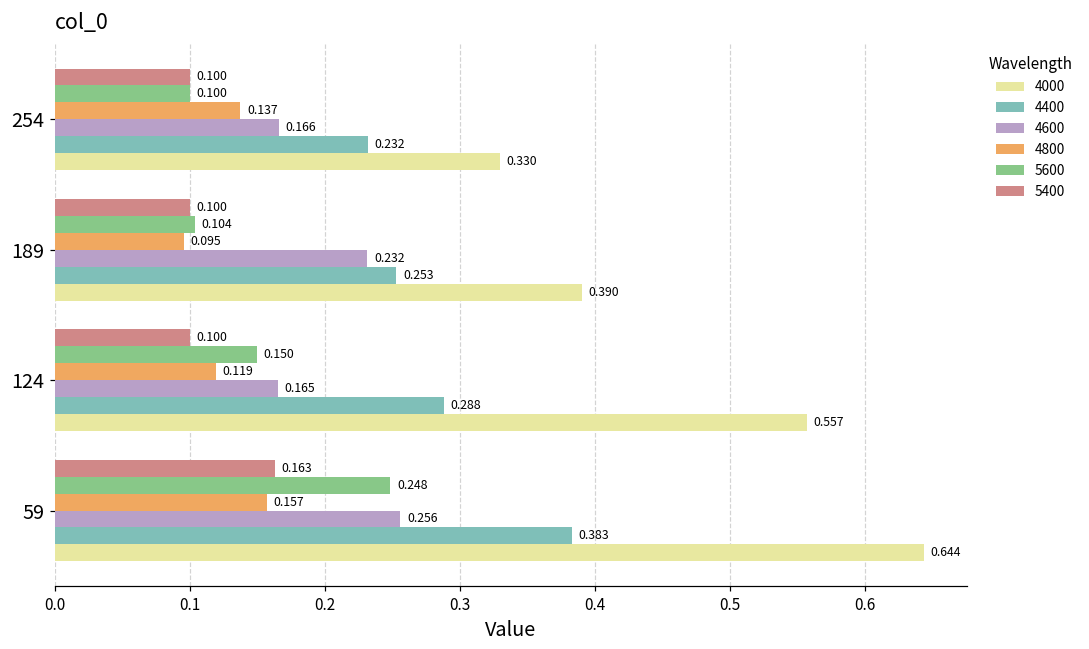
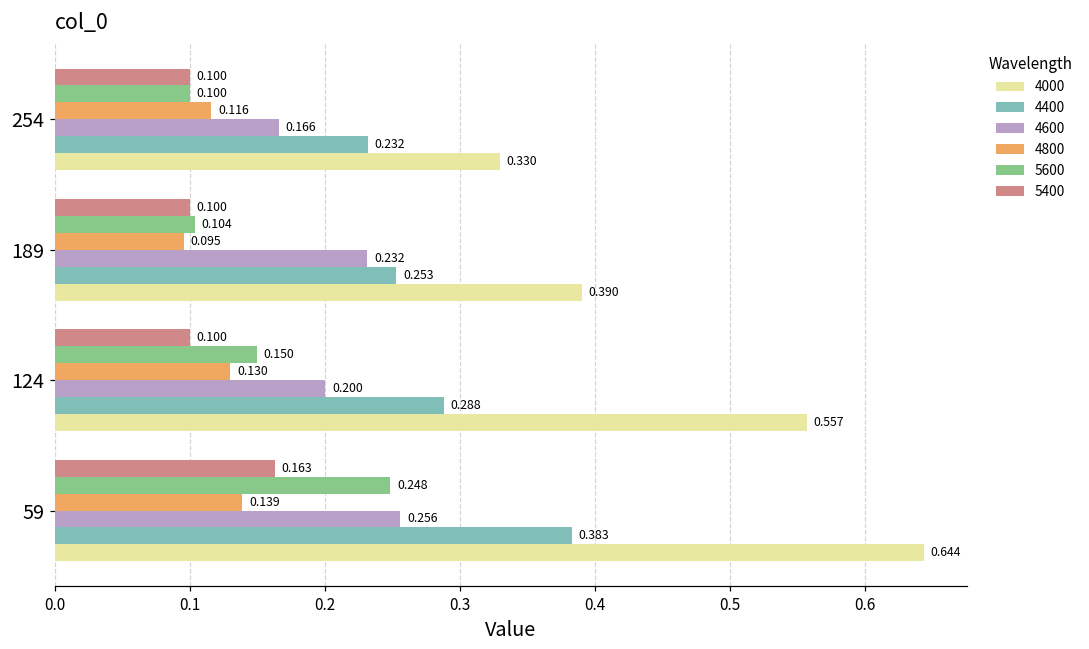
  {
    "4000": {
      "254": 0.330,
      "189": 0.390,
      "124": 0.557,
      "59": 0.644
    },
    "4600": {
      "254": 0.166,
      "189": 0.232,
-     "124": 0.165,
+     "124": 0.200,
      "59": 0.256
    },
    "4800": {
-     "254": 0.137,
+     "254": 0.116,
      "189": 0.095,
-     "124": 0.119,
-     "59": 0.157
+     "124": 0.130,
+     "59": 0.139
    },
    "5400": {
      "254": 0.100,
      "189": 0.100,
      "124": 0.100,
      "59": 0.163
    }
  }
